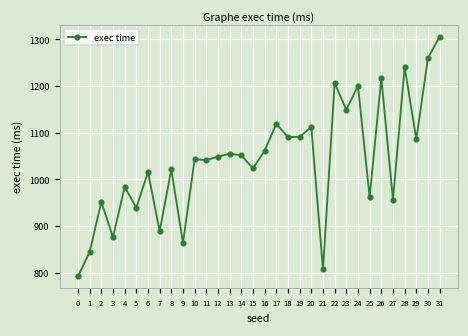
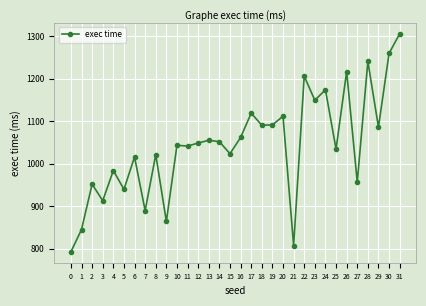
  {
    "0": 790,
    "1": 840,
    "2": 950,
-   "3": 880,
+   "3": 910,
    "4": 980,
    "5": 940,
    "6": 1020,
    "7": 890,
    "8": 1020,
    "9": 860,
    "10": 1040,
    "11": 1040,
    "12": 1050,
    "13": 1060,
    "14": 1050,
    "15": 1020,
    "16": 1060,
    "17": 1120,
    "18": 1090,
    "19": 1090,
    "20": 1110,
    "21": 810,
    "22": 1210,
    "23": 1150,
-   "24": 1200,
-   "25": 960,
+   "24": 1170,
+   "25": 1030,
    "26": 1220,
    "27": 960,
    "28": 1240,
    "29": 1090,
    "30": 1260,
    "31": 1310
  }
